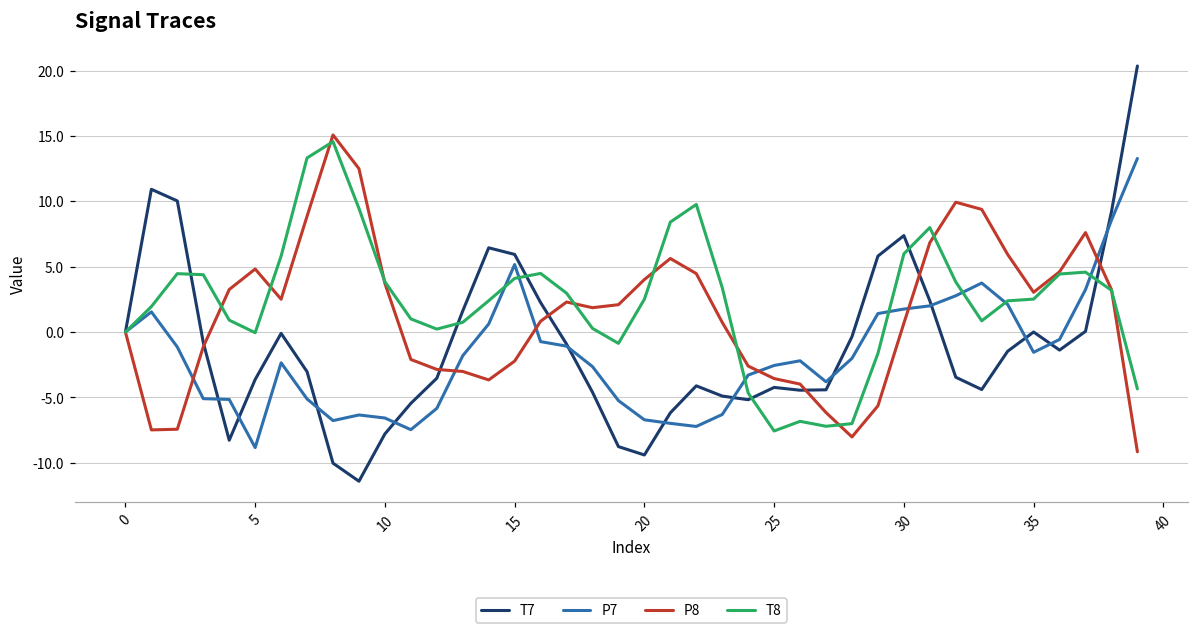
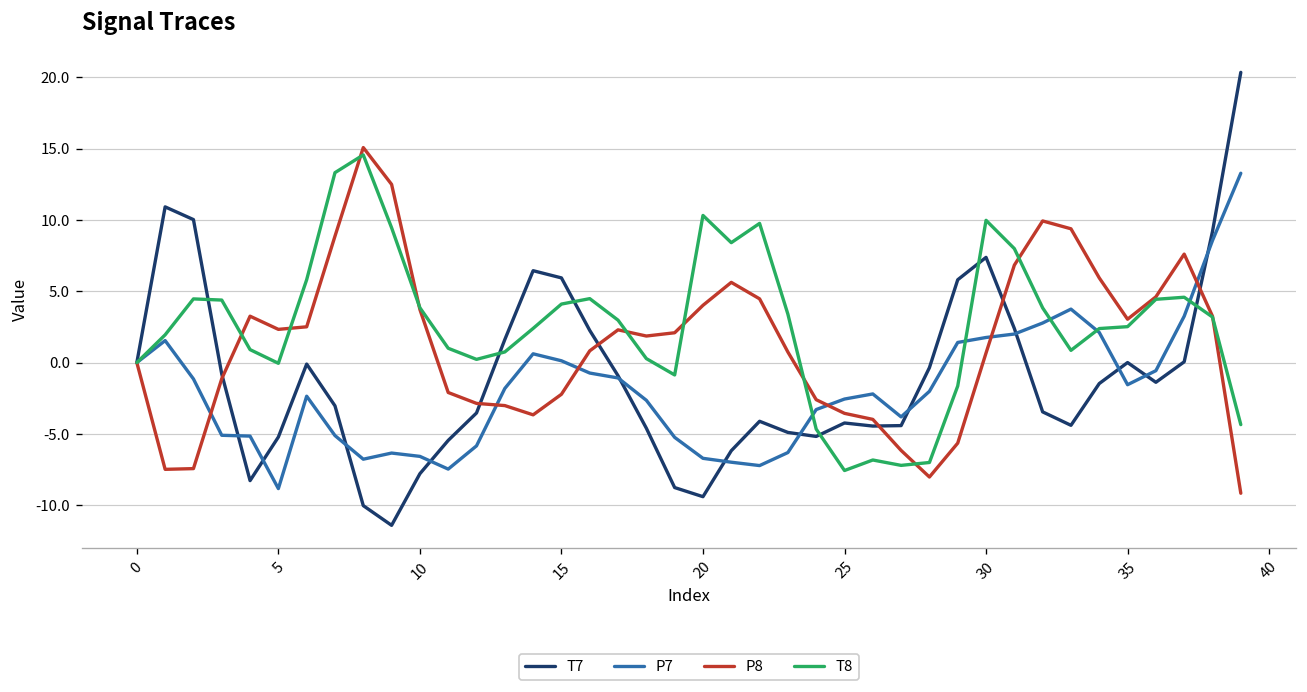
  {
    "T7": {
-     "5": -3.6,
+     "5": -5.2,
      "10": -7.8,
      "15": 5.9,
      "20": -9.4,
      "25": -4.2,
      "30": 7.4,
      "35": 0.0
    },
    "P7": {
      "5": -8.8,
      "10": -6.6,
-     "15": 5.2,
+     "15": 0.1,
      "20": -6.7,
      "25": -2.6,
      "30": 1.8,
      "35": -1.6
    },
    "P8": {
-     "5": 4.8,
+     "5": 2.3,
      "15": -2.2,
      "20": 4.0,
      "25": -3.6,
      "30": 0.7,
      "35": 3.0
    },
    "T8": {
      "5": 0.0,
      "15": 4.1,
-     "20": 2.5,
+     "20": 10.3,
      "25": -7.6,
-     "30": 6.0,
+     "30": 10.0,
      "35": 2.5
    }
  }
